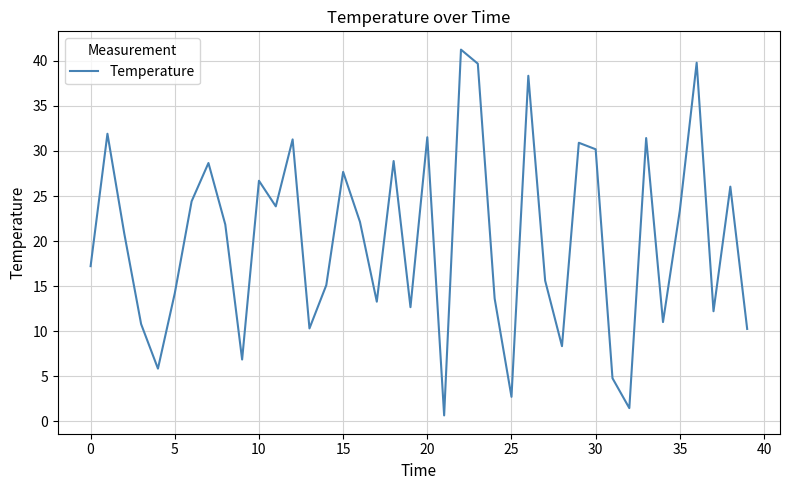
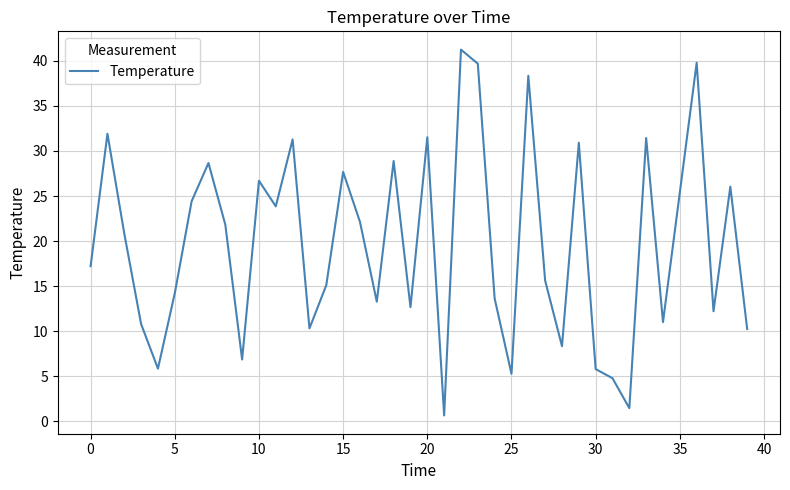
  {
    "0": 17,
    "5": 14,
    "10": 27,
    "15": 28,
    "20": 32,
-   "25": 3,
-   "30": 30,
-   "35": 23
+   "25": 5,
+   "30": 6,
+   "35": 25
  }
